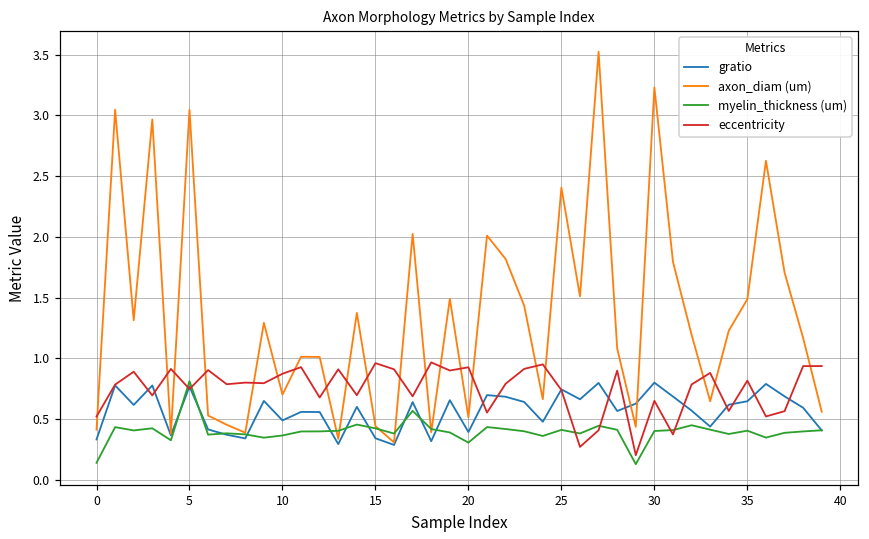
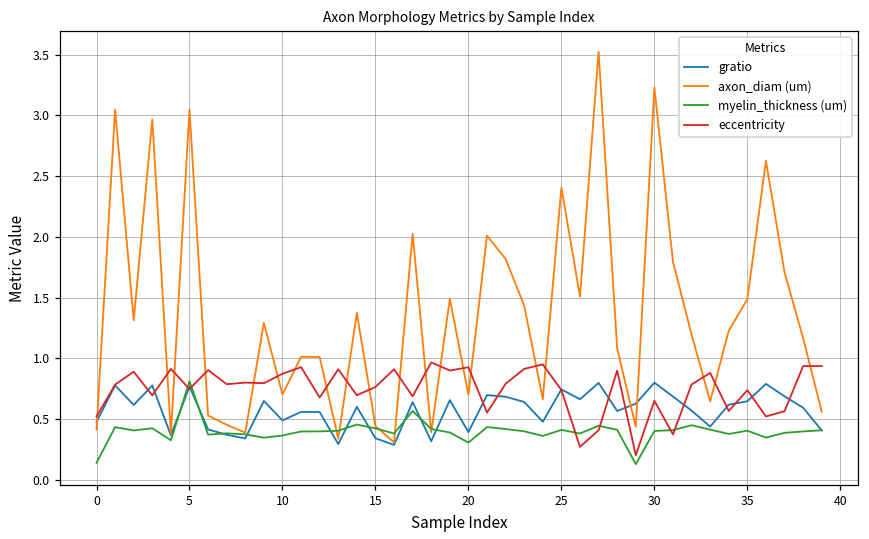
  {
    "gratio": {
-     "0": 0.33,
+     "0": 0.48,
      "10": 0.49,
      "15": 0.34,
      "20": 0.39,
      "30": 0.80,
      "35": 0.65
    },
    "axon_diam (um)": {
      "0": 0.41,
      "5": 3.05,
      "10": 0.70,
-     "20": 0.51,
+     "20": 0.70,
      "25": 2.41,
      "30": 3.23,
      "35": 1.49
    },
    "myelin_thickness (um)": {
      "0": 0.14,
      "5": 0.81,
      "10": 0.37,
      "20": 0.31,
      "25": 0.41,
      "30": 0.40,
      "35": 0.41
    },
    "eccentricity": {
      "0": 0.52,
      "10": 0.87,
-     "15": 0.96,
+     "15": 0.77,
      "20": 0.93,
      "30": 0.65,
-     "35": 0.82
+     "35": 0.74
    }
  }
